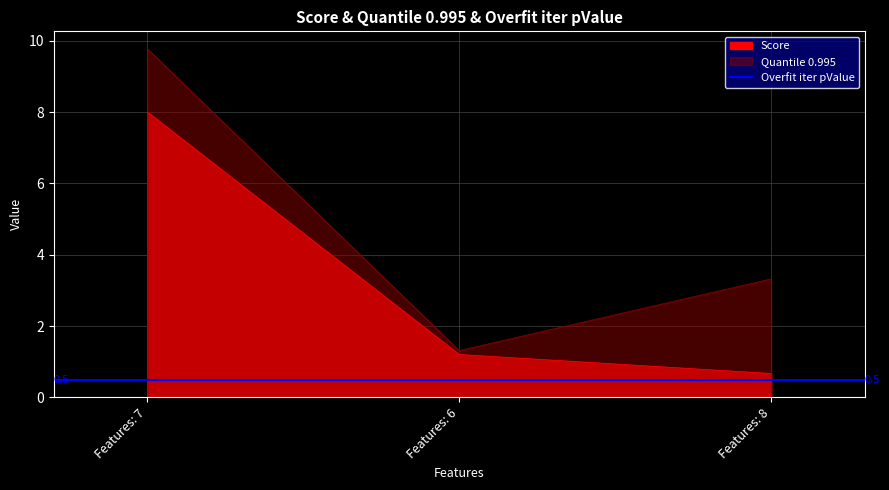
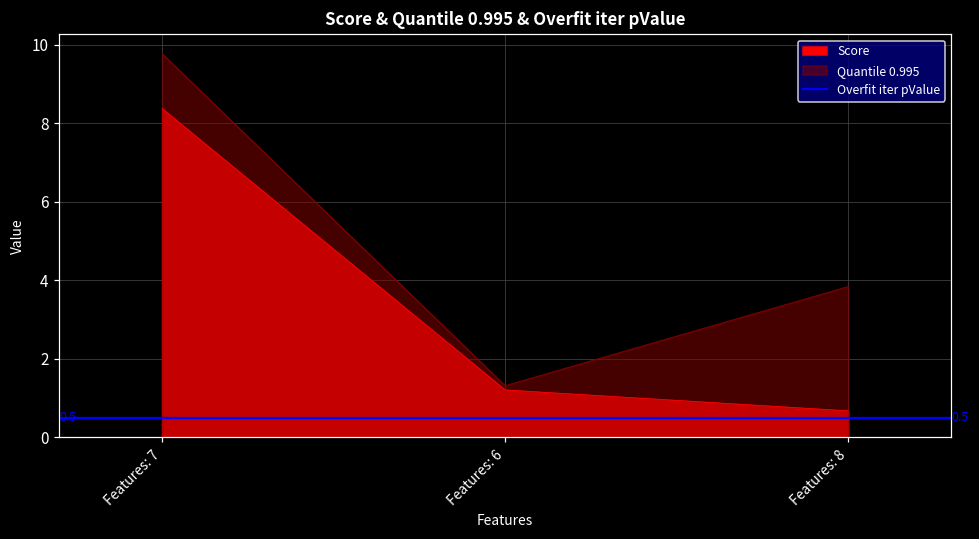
  {
    "Score": {
-     "Features: 7": 8.0,
+     "Features: 7": 8.4,
      "Features: 6": 1.2,
      "Features: 8": 0.7
    },
    "Quantile 0.995": {
      "Features: 7": 9.8,
      "Features: 6": 1.3,
-     "Features: 8": 3.3
+     "Features: 8": 3.8
    }
  }
